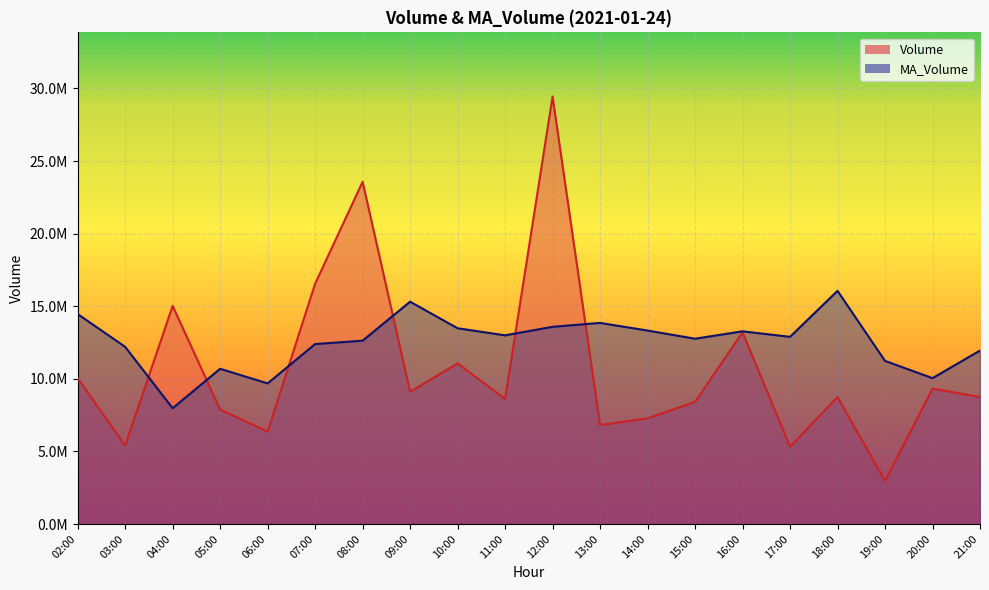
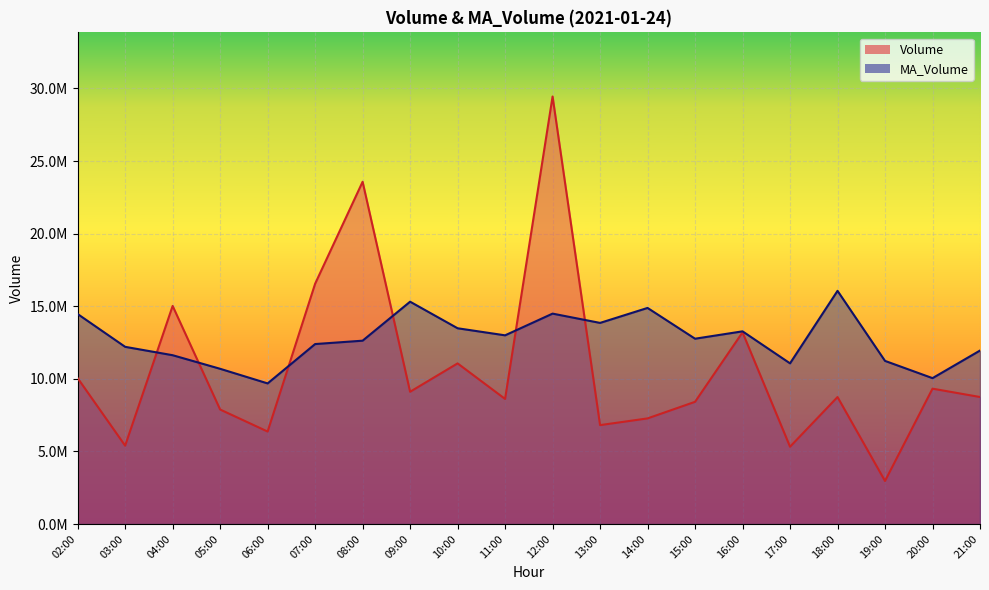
  {
    "Volume": {
      "02:00": 10000000,
      "03:00": 5400000,
      "04:00": 15000000,
      "05:00": 7900000,
      "06:00": 6400000,
      "07:00": 16600000,
      "08:00": 23600000,
      "09:00": 9100000,
      "10:00": 11100000,
      "11:00": 8600000,
      "12:00": 29400000,
      "13:00": 6800000,
      "14:00": 7300000,
      "15:00": 8400000,
      "17:00": 5300000,
      "18:00": 8700000,
      "19:00": 3000000,
      "20:00": 9300000,
      "21:00": 8700000
    },
    "MA_Volume": {
      "02:00": 14500000,
      "03:00": 12200000,
-     "04:00": 8000000,
+     "04:00": 11600000,
      "05:00": 10700000,
      "06:00": 9700000,
      "07:00": 12400000,
      "08:00": 12600000,
      "09:00": 15300000,
      "10:00": 13500000,
      "11:00": 13000000,
-     "12:00": 13600000,
+     "12:00": 14500000,
      "13:00": 13900000,
-     "14:00": 13300000,
+     "14:00": 14900000,
      "15:00": 12800000,
-     "17:00": 12900000,
+     "17:00": 11100000,
      "18:00": 16100000,
      "19:00": 11200000,
      "20:00": 10000000,
      "21:00": 11900000
    }
  }
